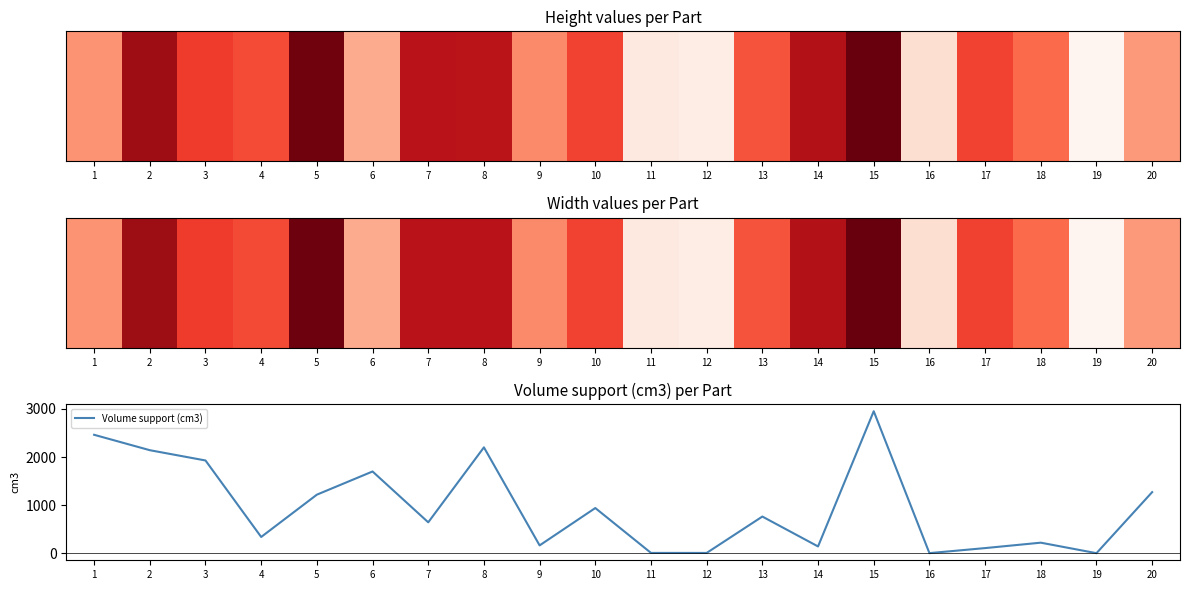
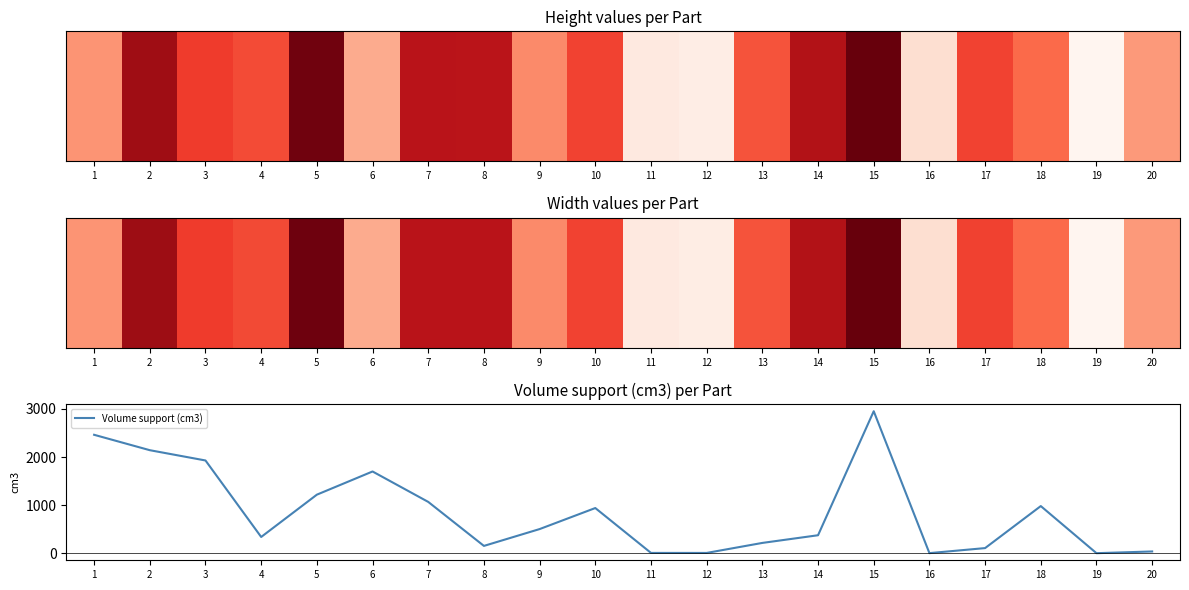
  {
    "1": 2500,
    "2": 2100,
    "3": 1900,
    "4": 300,
    "5": 1200,
    "6": 1700,
-   "7": 600,
-   "8": 2200,
-   "9": 200,
+   "7": 1100,
+   "8": 200,
+   "9": 500,
    "10": 900,
    "11": 0,
    "12": 0,
-   "13": 800,
-   "14": 100,
+   "13": 200,
+   "14": 400,
    "15": 3000,
    "16": 0,
    "17": 100,
-   "18": 200,
+   "18": 1000,
    "19": 0,
-   "20": 1300
+   "20": 0
  }
